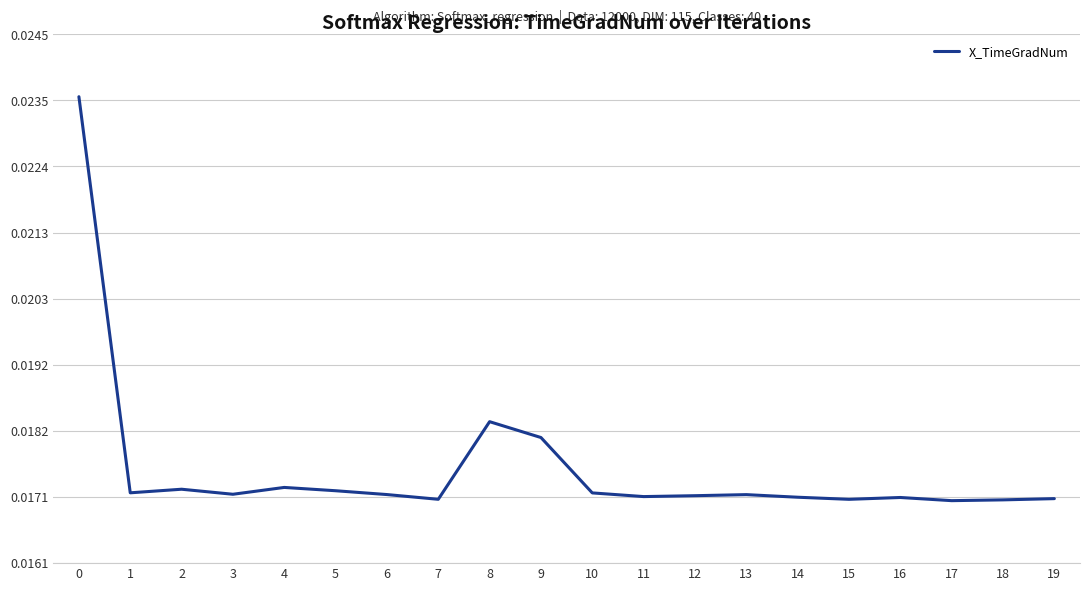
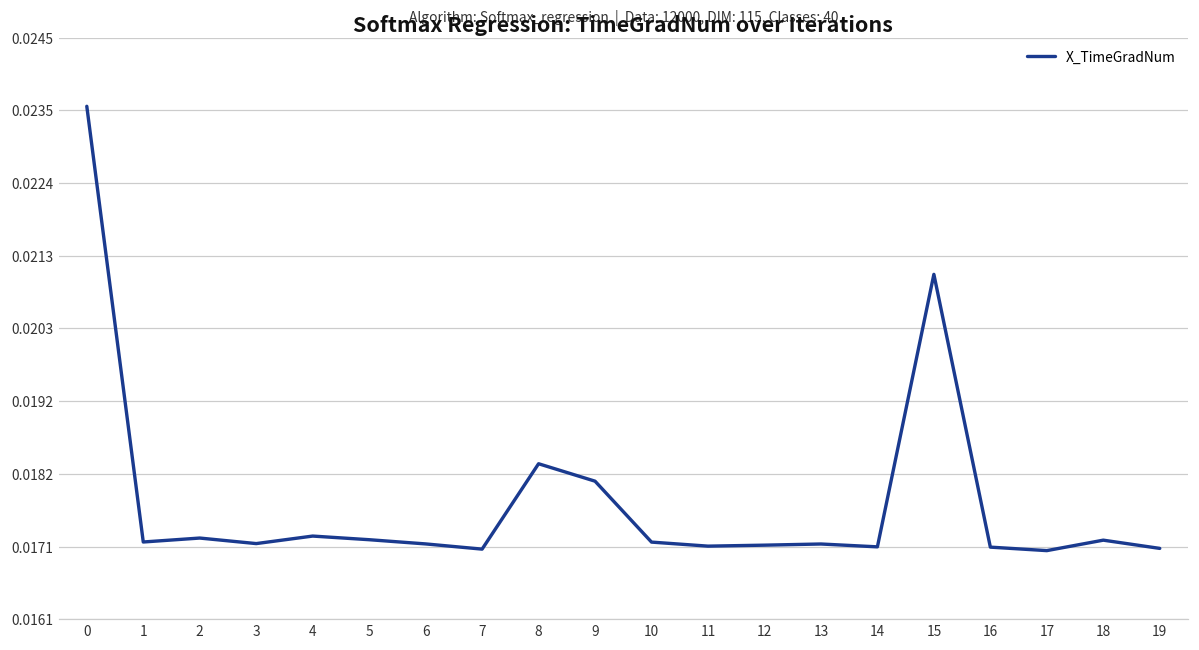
  {
    "0": 0.0235,
    "1": 0.0172,
    "2": 0.0172,
    "3": 0.0172,
    "4": 0.0173,
    "5": 0.0172,
    "6": 0.0172,
    "7": 0.0171,
    "8": 0.0183,
    "9": 0.0181,
    "10": 0.0172,
    "11": 0.0171,
    "12": 0.0171,
    "13": 0.0172,
    "14": 0.0171,
-   "15": 0.0171,
+   "15": 0.0211,
    "16": 0.0171,
    "17": 0.0171,
-   "18": 0.0171,
+   "18": 0.0172,
    "19": 0.0171
  }
